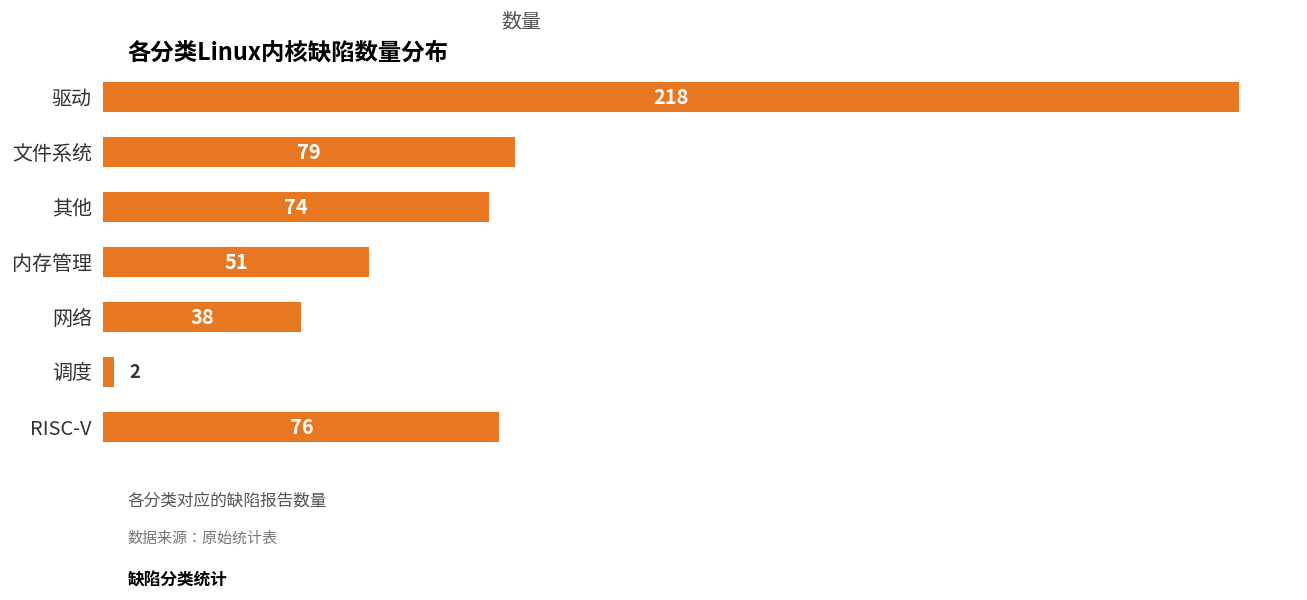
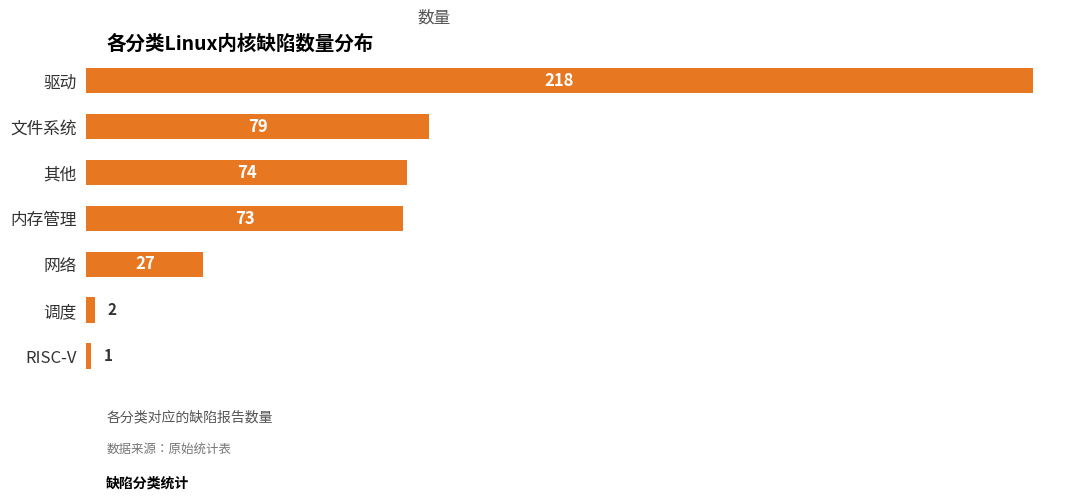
  {
    "驱动": 218,
    "文件系统": 79,
    "其他": 74,
-   "内存管理": 51,
-   "网络": 38,
+   "内存管理": 73,
+   "网络": 27,
    "调度": 2,
-   "RISC-V": 76
+   "RISC-V": 1
  }
